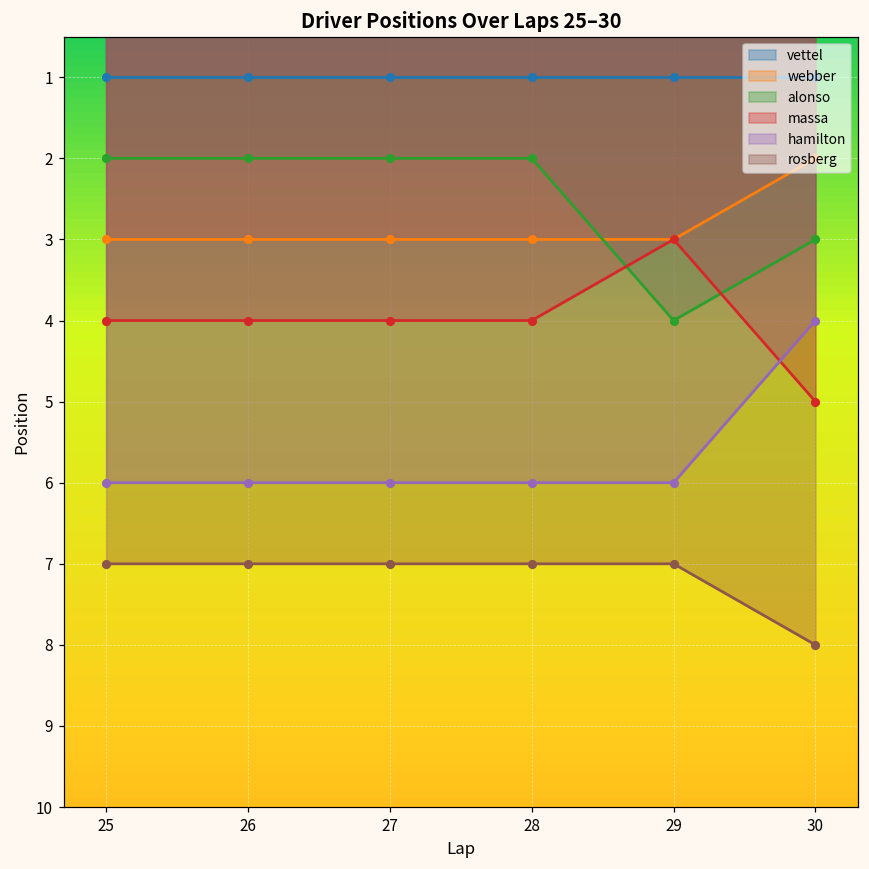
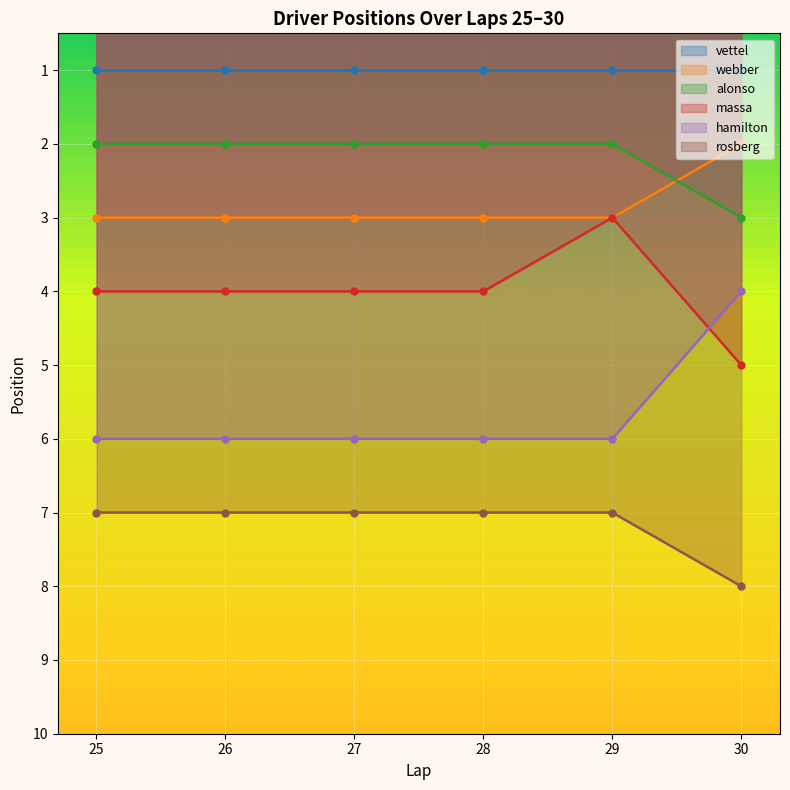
  {
    "vettel": {
      "25": 1,
      "26": 1,
      "27": 1,
      "28": 1,
      "29": 1
    },
    "alonso": {
      "25": 2,
      "26": 2,
      "27": 2,
      "28": 2,
-     "29": 4,
+     "29": 2,
      "30": 3
    },
    "hamilton": {
      "25": 6,
      "26": 6,
      "27": 6,
      "28": 6,
      "29": 6,
      "30": 4
    }
  }
